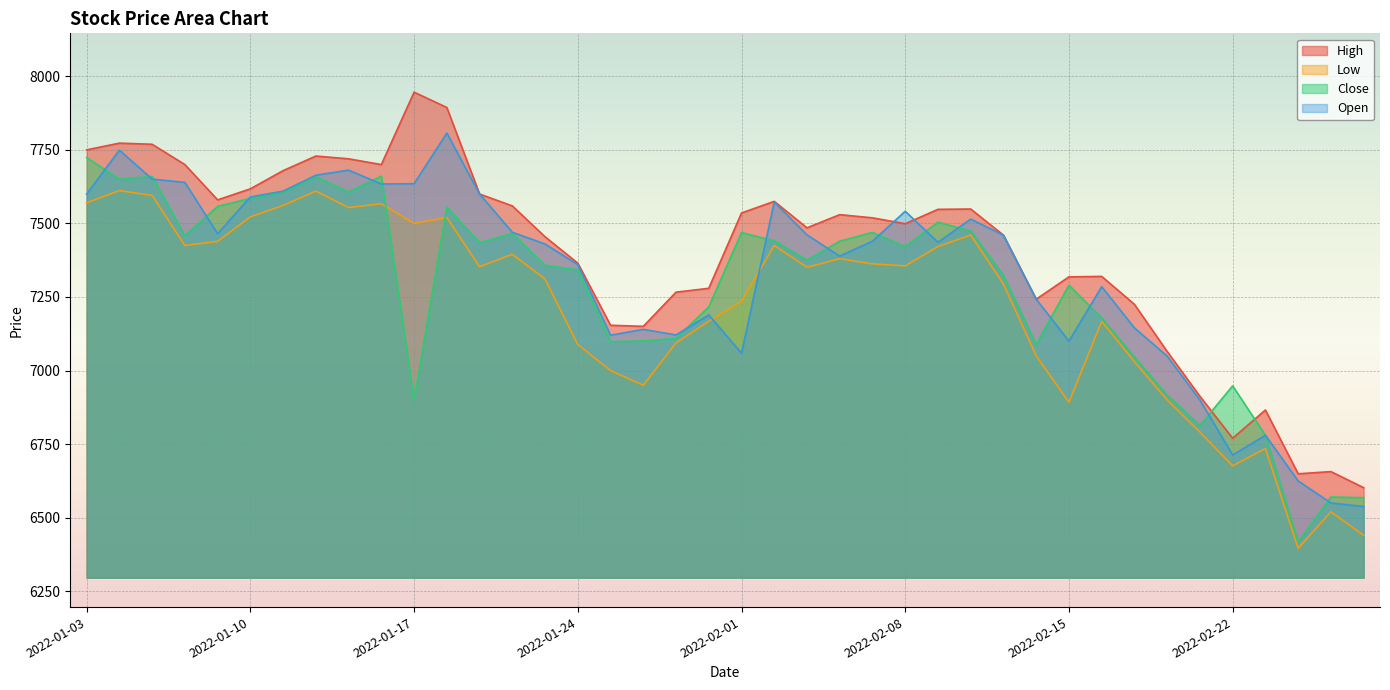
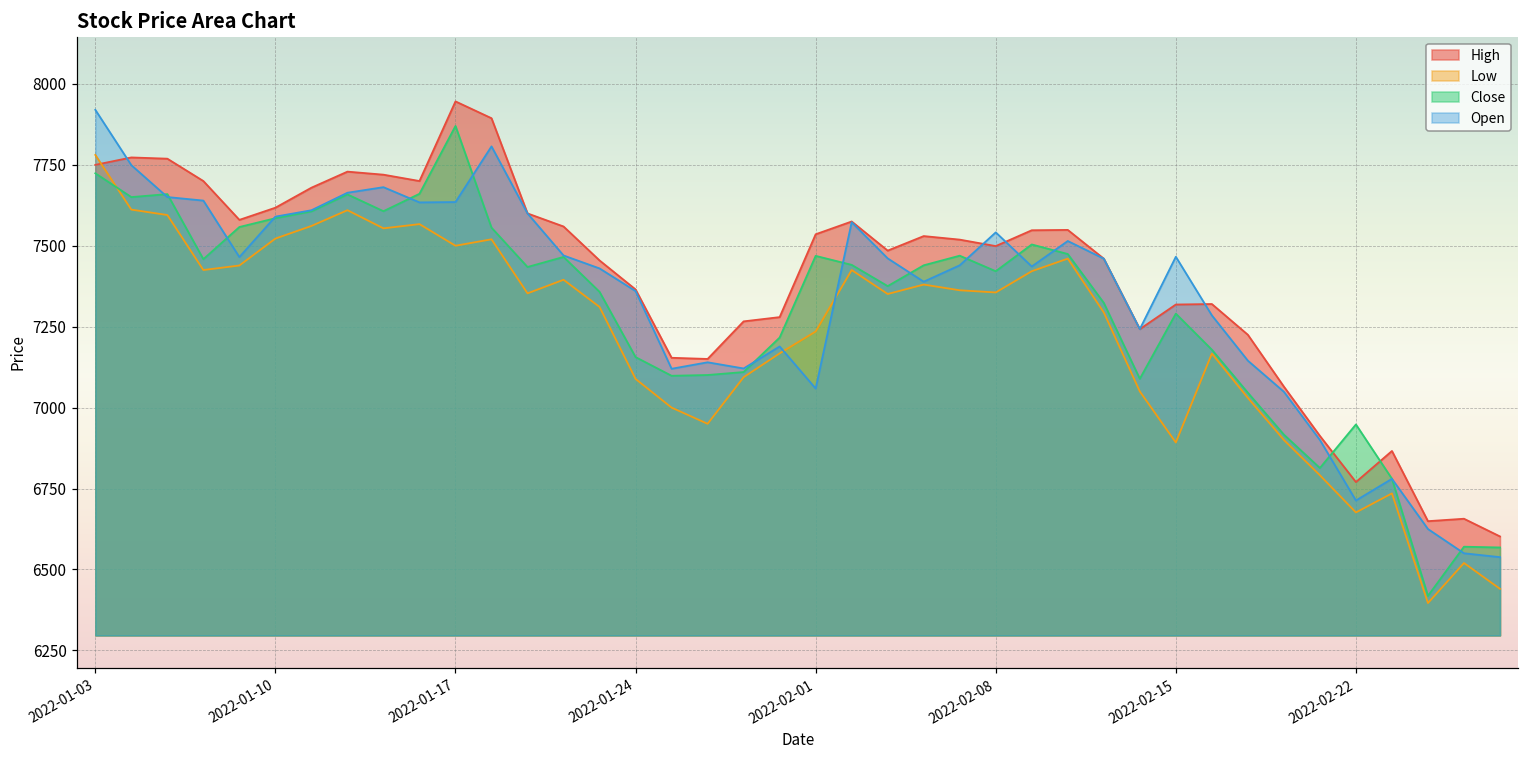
  {
    "High": {
      "2022-01-03": 7750,
      "2022-01-10": 7620,
      "2022-01-17": 7950,
      "2022-02-01": 7540,
      "2022-02-08": 7500,
      "2022-02-15": 7320,
      "2022-02-22": 6770
    },
    "Low": {
-     "2022-01-03": 7570,
+     "2022-01-03": 7780,
      "2022-01-10": 7520,
      "2022-01-17": 7500,
      "2022-01-24": 7090,
      "2022-02-01": 7240,
      "2022-02-08": 7360,
      "2022-02-15": 6890,
      "2022-02-22": 6680
    },
    "Close": {
      "2022-01-03": 7720,
-     "2022-01-17": 6900,
-     "2022-01-24": 7340,
+     "2022-01-17": 7870,
+     "2022-01-24": 7160,
      "2022-02-01": 7470,
      "2022-02-08": 7420,
      "2022-02-15": 7290,
      "2022-02-22": 6950
    },
    "Open": {
-     "2022-01-03": 7600,
+     "2022-01-03": 7920,
      "2022-01-17": 7640,
      "2022-02-01": 7060,
      "2022-02-08": 7540,
-     "2022-02-15": 7100,
+     "2022-02-15": 7470,
      "2022-02-22": 6710
    }
  }
